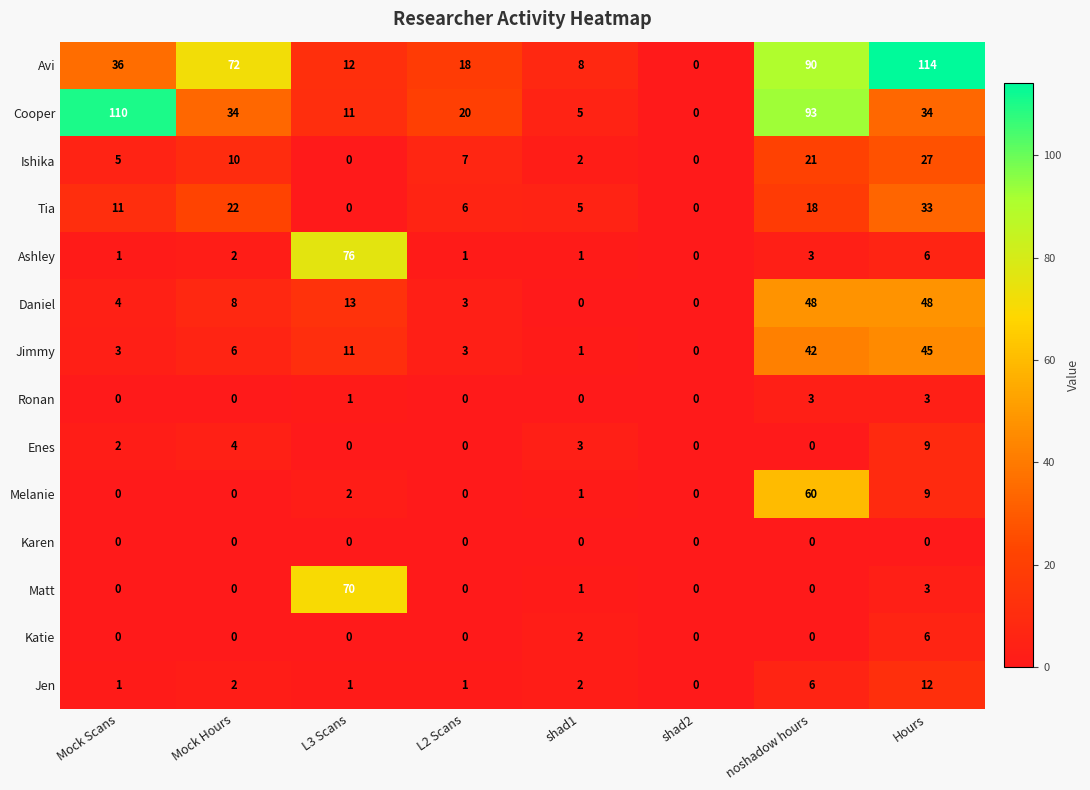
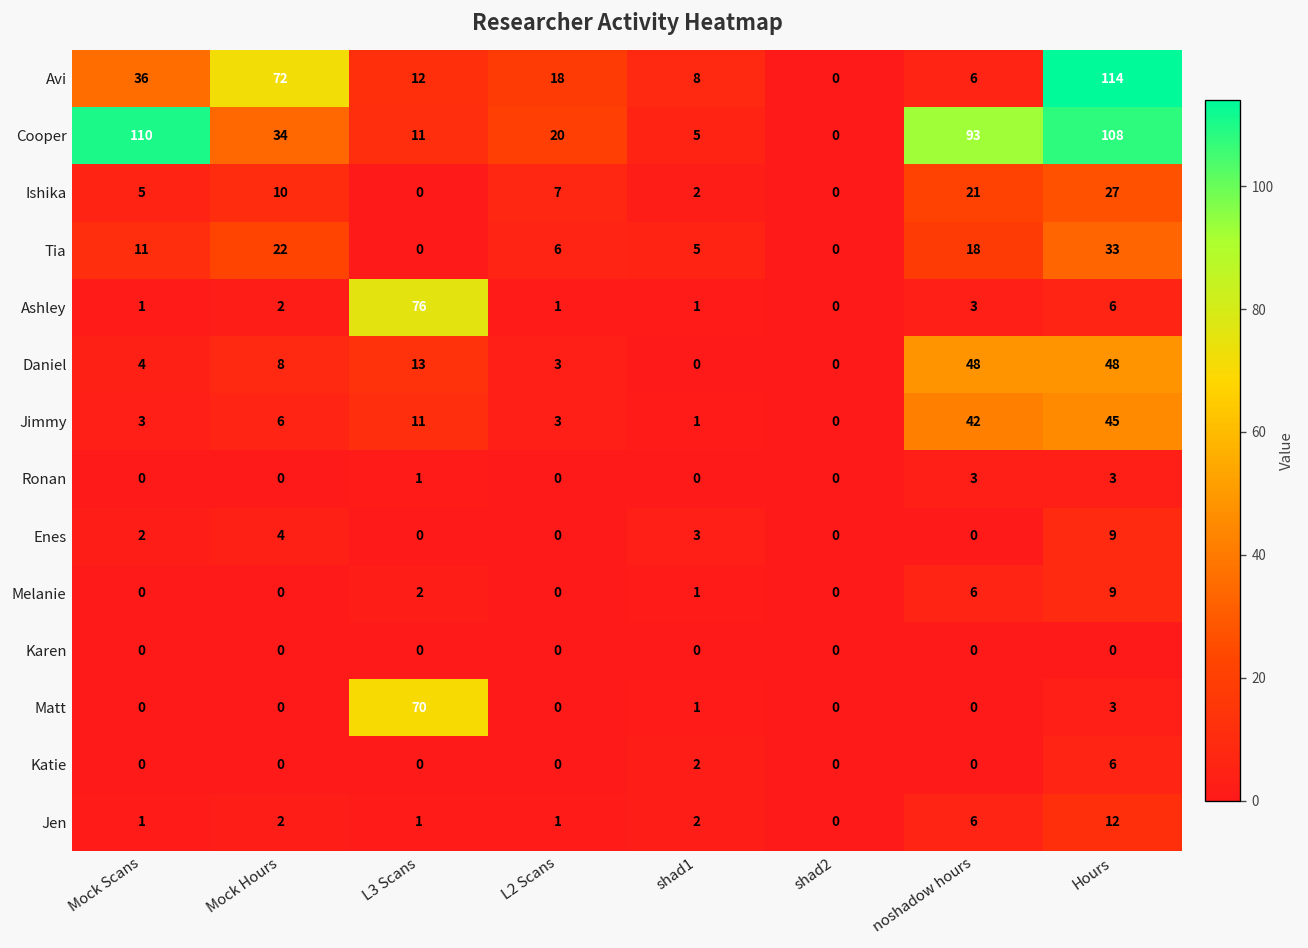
  {
    "Avi": {
      "Mock Scans": 36,
      "Mock Hours": 72,
      "L3 Scans": 12,
      "L2 Scans": 18,
      "shad1": 8,
      "shad2": 0,
-     "noshadow hours": 90,
+     "noshadow hours": 6,
      "Hours": 114
    },
    "Cooper": {
      "Mock Scans": 110,
      "Mock Hours": 34,
      "L3 Scans": 11,
      "L2 Scans": 20,
      "shad1": 5,
      "shad2": 0,
      "noshadow hours": 93,
-     "Hours": 34
+     "Hours": 108
    },
    "Ishika": {
      "Mock Scans": 5,
      "Mock Hours": 10,
      "L3 Scans": 0,
      "L2 Scans": 7,
      "shad1": 2,
      "shad2": 0,
      "noshadow hours": 21,
      "Hours": 27
    },
    "Tia": {
      "Mock Scans": 11,
      "Mock Hours": 22,
      "L3 Scans": 0,
      "L2 Scans": 6,
      "shad1": 5,
      "shad2": 0,
      "noshadow hours": 18,
      "Hours": 33
    },
    "Ashley": {
      "Mock Scans": 1,
      "Mock Hours": 2,
      "L3 Scans": 76,
      "L2 Scans": 1,
      "shad1": 1,
      "shad2": 0,
      "noshadow hours": 3,
      "Hours": 6
    },
    "Daniel": {
      "Mock Scans": 4,
      "Mock Hours": 8,
      "L3 Scans": 13,
      "L2 Scans": 3,
      "shad1": 0,
      "shad2": 0,
      "noshadow hours": 48,
      "Hours": 48
    },
    "Jimmy": {
      "Mock Scans": 3,
      "Mock Hours": 6,
      "L3 Scans": 11,
      "L2 Scans": 3,
      "shad1": 1,
      "shad2": 0,
      "noshadow hours": 42,
      "Hours": 45
    },
    "Ronan": {
      "Mock Scans": 0,
      "Mock Hours": 0,
      "L3 Scans": 1,
      "L2 Scans": 0,
      "shad1": 0,
      "shad2": 0,
      "noshadow hours": 3,
      "Hours": 3
    },
    "Enes": {
      "Mock Scans": 2,
      "Mock Hours": 4,
      "L3 Scans": 0,
      "L2 Scans": 0,
      "shad1": 3,
      "shad2": 0,
      "noshadow hours": 0,
      "Hours": 9
    },
    "Melanie": {
      "Mock Scans": 0,
      "Mock Hours": 0,
      "L3 Scans": 2,
      "L2 Scans": 0,
      "shad1": 1,
      "shad2": 0,
-     "noshadow hours": 60,
+     "noshadow hours": 6,
      "Hours": 9
    },
    "Karen": {
      "Mock Scans": 0,
      "Mock Hours": 0,
      "L3 Scans": 0,
      "L2 Scans": 0,
      "shad1": 0,
      "shad2": 0,
      "noshadow hours": 0,
      "Hours": 0
    },
    "Matt": {
      "Mock Scans": 0,
      "Mock Hours": 0,
      "L3 Scans": 70,
      "L2 Scans": 0,
      "shad1": 1,
      "shad2": 0,
      "noshadow hours": 0,
      "Hours": 3
    },
    "Katie": {
      "Mock Scans": 0,
      "Mock Hours": 0,
      "L3 Scans": 0,
      "L2 Scans": 0,
      "shad1": 2,
      "shad2": 0,
      "noshadow hours": 0,
      "Hours": 6
    },
    "Jen": {
      "Mock Scans": 1,
      "Mock Hours": 2,
      "L3 Scans": 1,
      "L2 Scans": 1,
      "shad1": 2,
      "shad2": 0,
      "noshadow hours": 6,
      "Hours": 12
    }
  }
